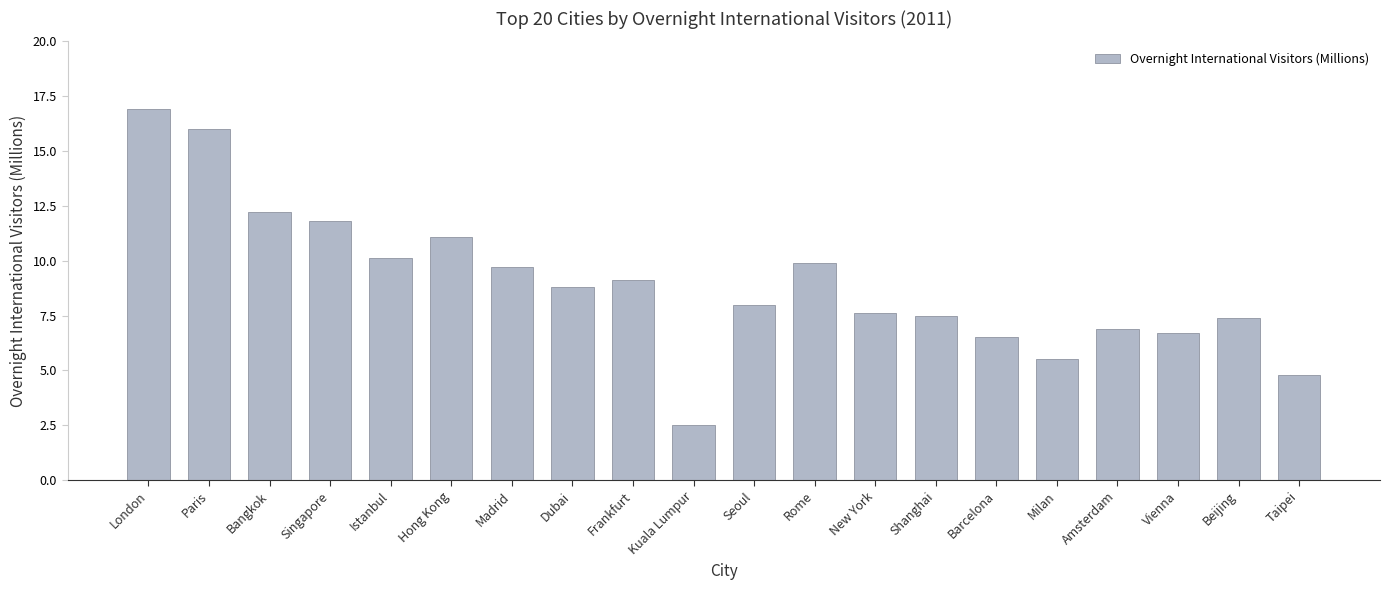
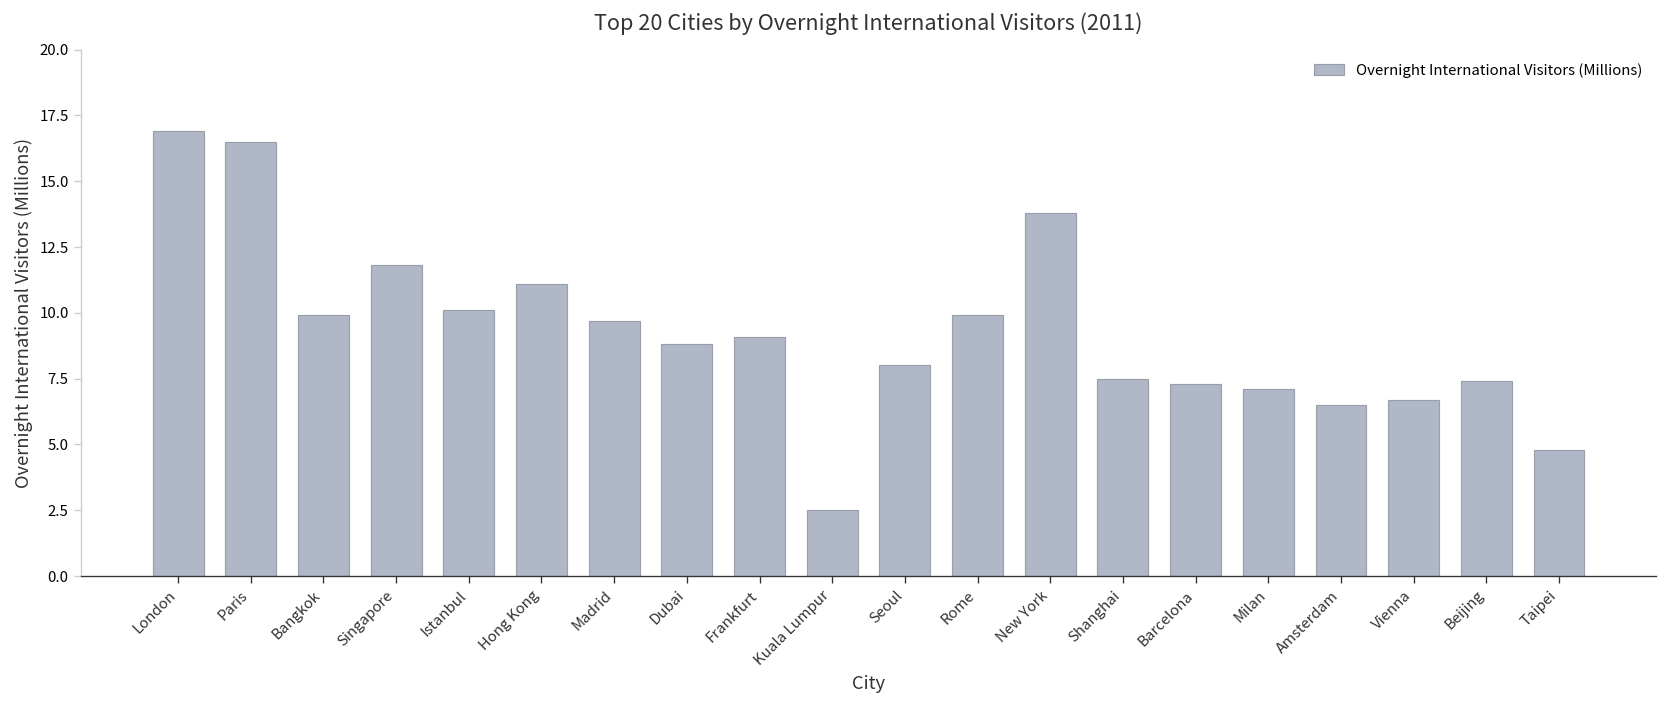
  {
    "London": 16.9,
-   "Paris": 16.0,
-   "Bangkok": 12.2,
+   "Paris": 16.5,
+   "Bangkok": 9.9,
    "Singapore": 11.8,
    "Istanbul": 10.1,
    "Hong Kong": 11.1,
    "Madrid": 9.7,
    "Dubai": 8.8,
    "Frankfurt": 9.1,
    "Kuala Lumpur": 2.5,
    "Seoul": 8.0,
    "Rome": 9.9,
-   "New York": 7.6,
+   "New York": 13.8,
    "Shanghai": 7.5,
-   "Barcelona": 6.5,
-   "Milan": 5.5,
-   "Amsterdam": 6.9,
+   "Barcelona": 7.3,
+   "Milan": 7.1,
+   "Amsterdam": 6.5,
    "Vienna": 6.7,
    "Beijing": 7.4,
    "Taipei": 4.8
  }
